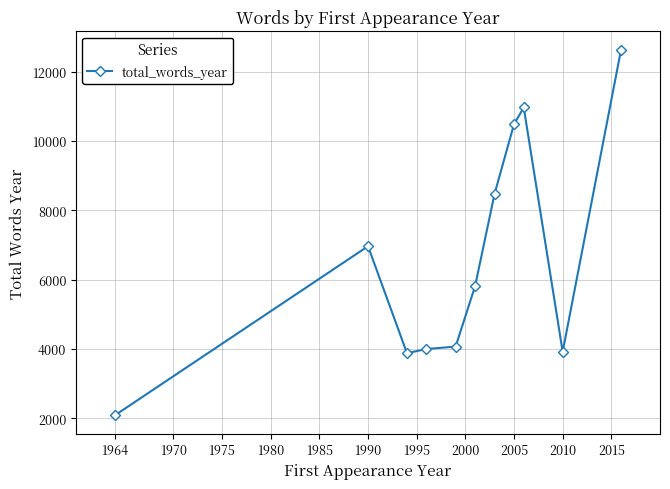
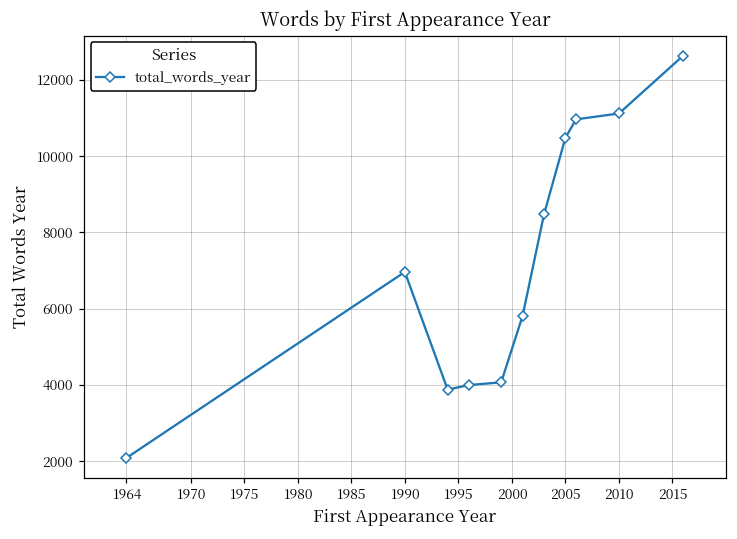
  {
    "1964": 2100,
    "1990": 7000,
    "2005": 10500,
-   "2010": 3900
+   "2010": 11100
  }
